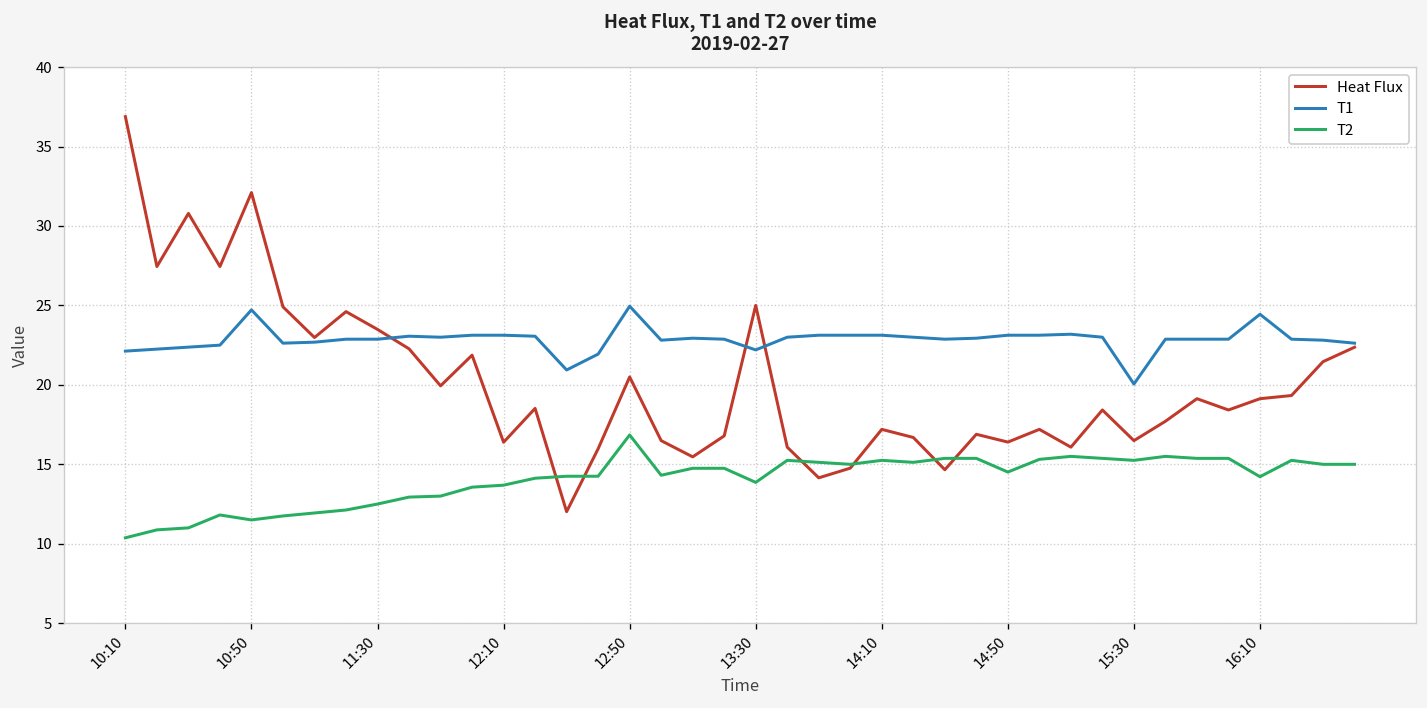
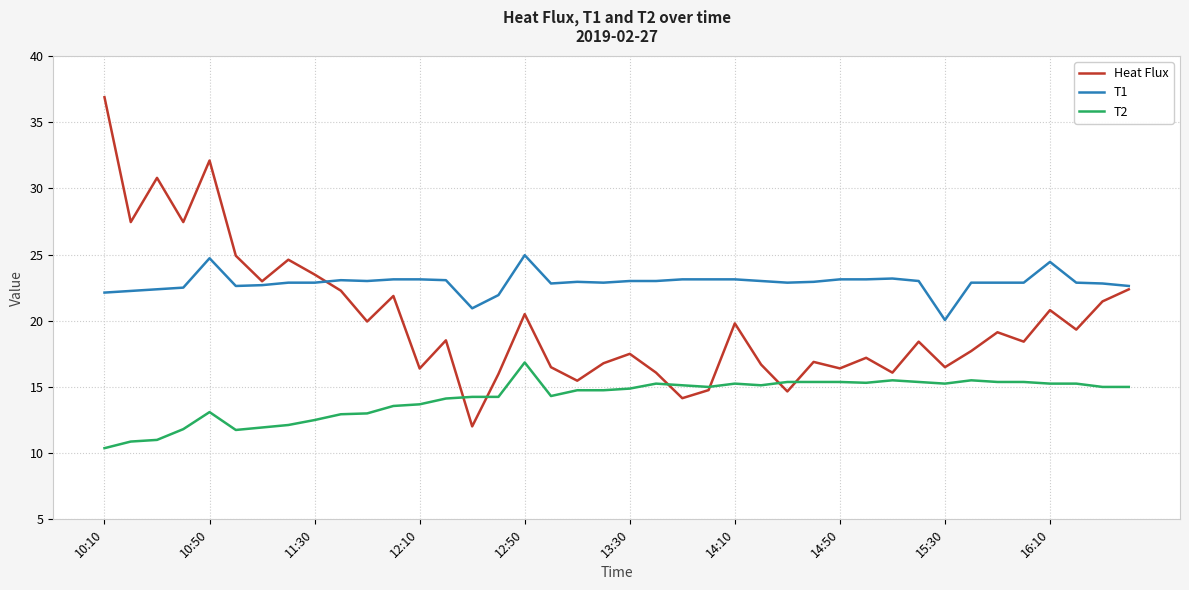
  {
    "Heat Flux": {
      "10:10": 36.9,
      "10:50": 32.1,
      "11:30": 23.5,
      "12:10": 16.4,
      "12:50": 20.5,
-     "13:30": 25.0,
-     "14:10": 17.2,
+     "13:30": 17.5,
+     "14:10": 19.8,
      "14:50": 16.4,
      "15:30": 16.5,
-     "16:10": 19.1
+     "16:10": 20.8
    },
    "T1": {
      "10:10": 22.1,
      "10:50": 24.7,
      "11:30": 22.9,
      "12:10": 23.1,
      "12:50": 25.0,
-     "13:30": 22.2,
+     "13:30": 23.0,
      "14:10": 23.1,
      "14:50": 23.1,
      "15:30": 20.1,
      "16:10": 24.4
    },
    "T2": {
      "10:10": 10.4,
-     "10:50": 11.5,
+     "10:50": 13.1,
      "11:30": 12.5,
      "12:10": 13.7,
      "12:50": 16.8,
-     "13:30": 13.9,
+     "13:30": 14.9,
      "14:10": 15.3,
-     "14:50": 14.5,
+     "14:50": 15.4,
      "15:30": 15.3,
-     "16:10": 14.2
+     "16:10": 15.3
    }
  }
